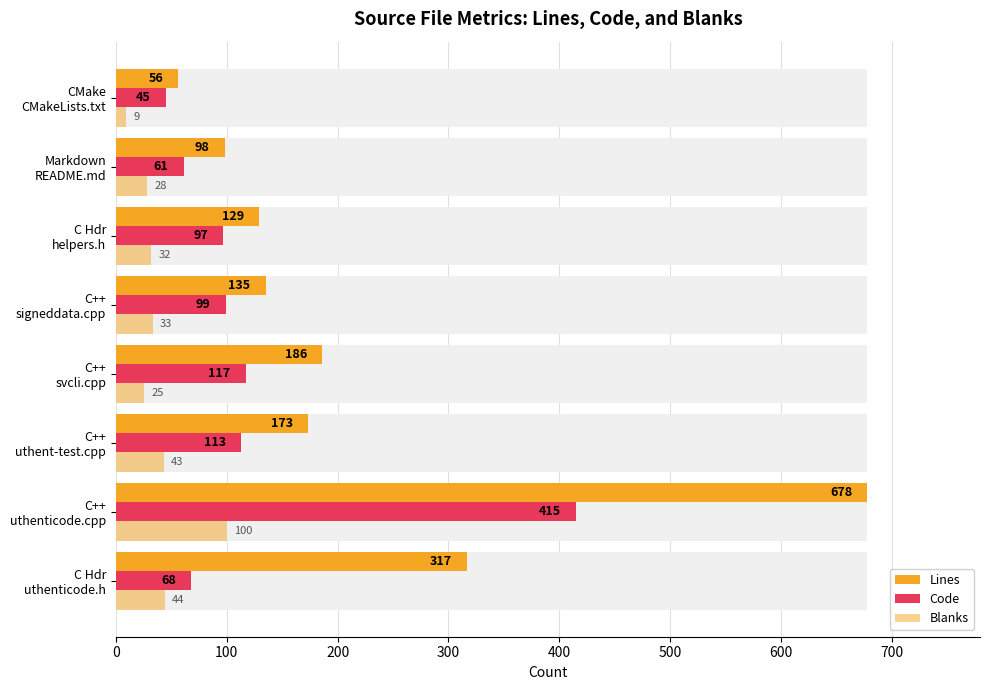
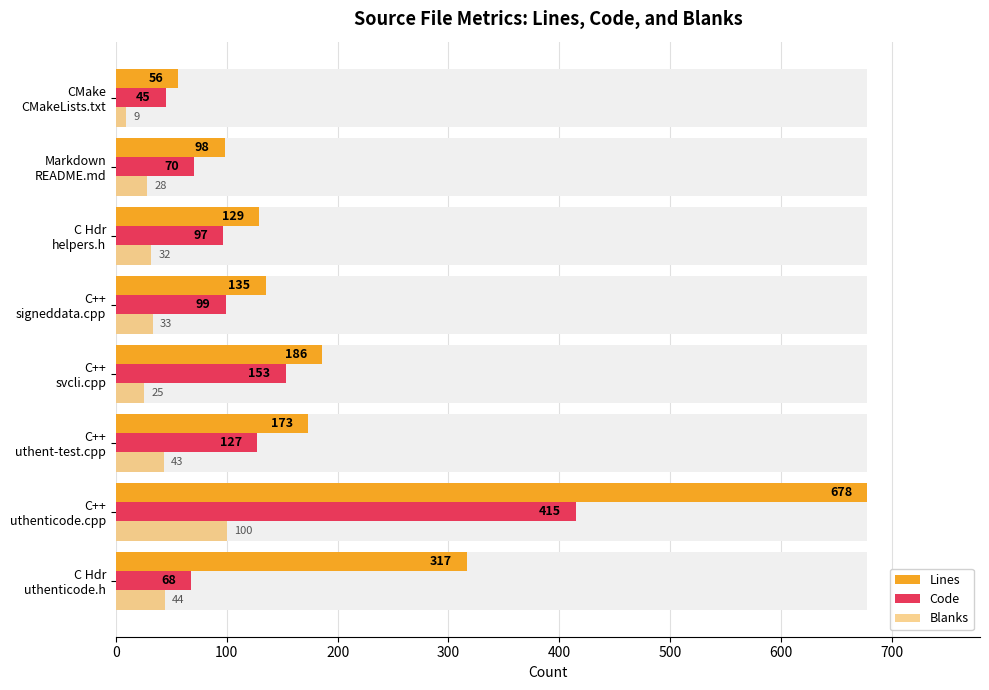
  {
    "Code": {
-     "Markdown README.md": 61,
-     "C++ svcli.cpp": 117,
-     "C++ uthent-test.cpp": 113
+     "Markdown README.md": 70,
+     "C++ svcli.cpp": 153,
+     "C++ uthent-test.cpp": 127
    }
  }
